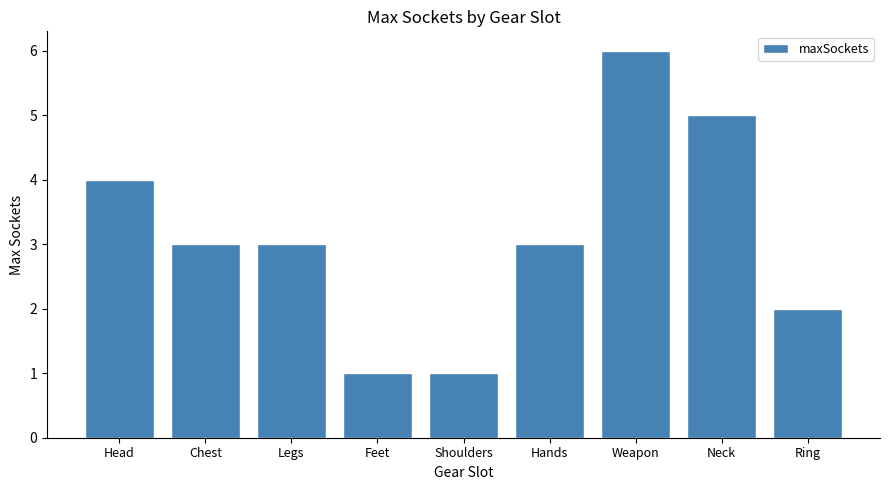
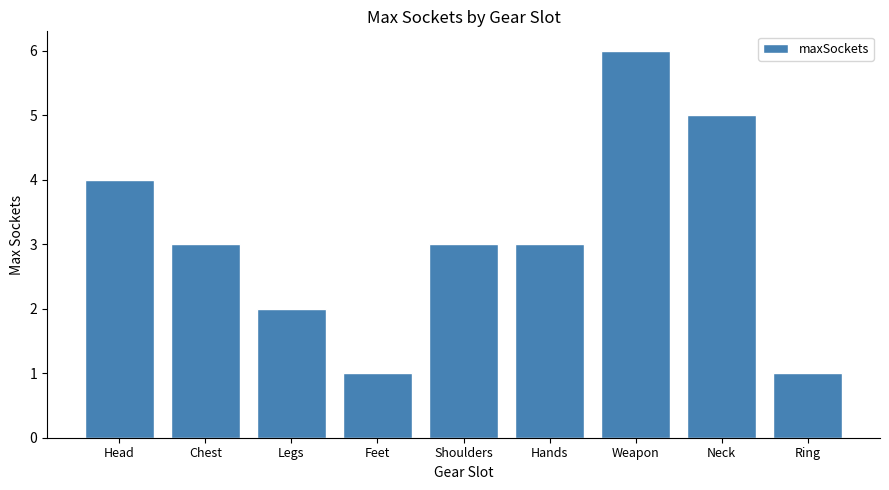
  {
    "Head": 4,
    "Chest": 3,
-   "Legs": 3,
+   "Legs": 2,
    "Feet": 1,
-   "Shoulders": 1,
+   "Shoulders": 3,
    "Hands": 3,
    "Weapon": 6,
    "Neck": 5,
-   "Ring": 2
+   "Ring": 1
  }
